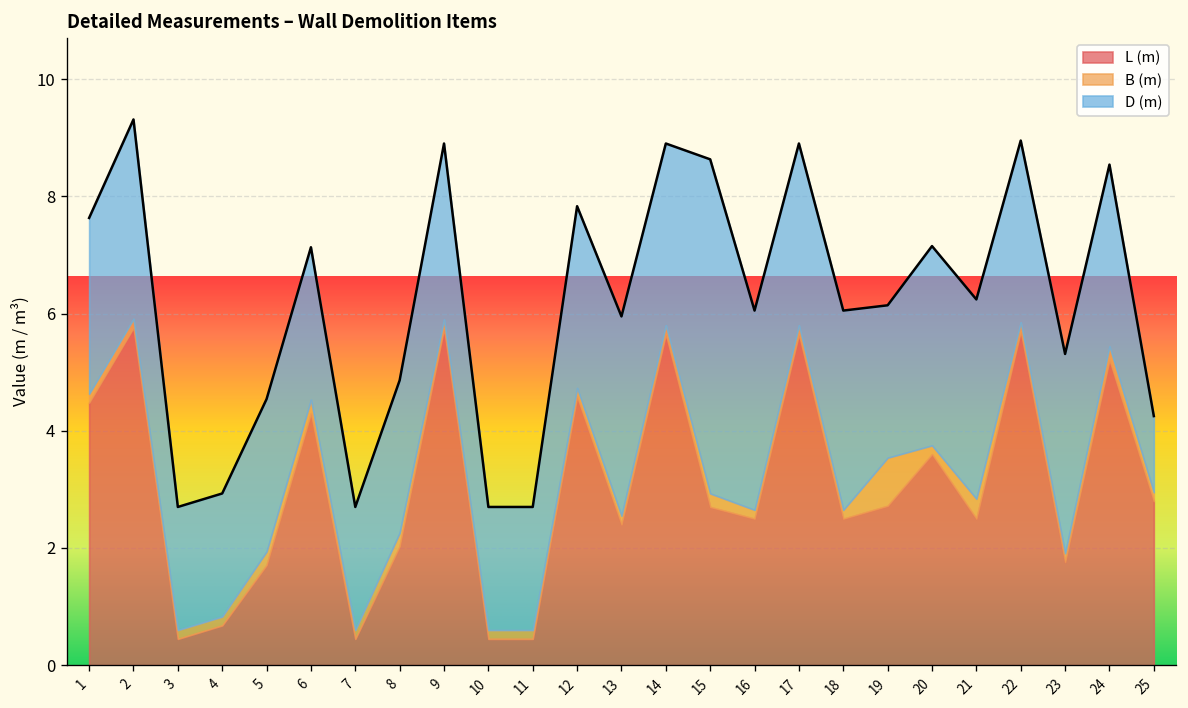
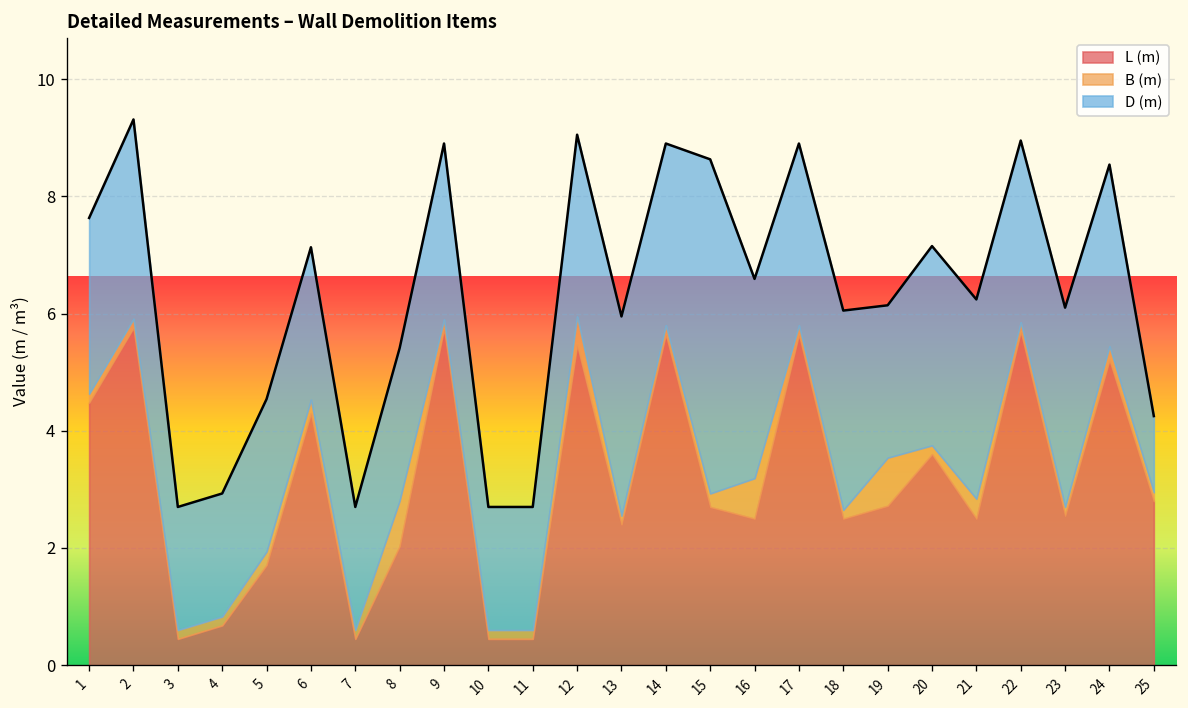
  {
    "L (m)": {
      "1": 4.5,
      "2": 5.8,
      "3": 0.5,
      "4": 0.7,
      "5": 1.7,
      "6": 4.3,
      "7": 0.5,
      "8": 2.0,
      "9": 5.8,
      "10": 0.5,
      "11": 0.5,
-     "12": 4.6,
+     "12": 5.5,
      "13": 2.4,
      "14": 5.7,
      "15": 2.7,
      "16": 2.5,
      "17": 5.7,
      "18": 2.5,
      "19": 2.7,
      "20": 3.6,
      "21": 2.5,
      "22": 5.7,
-     "23": 1.8,
+     "23": 2.6,
      "24": 5.2,
      "25": 2.8
    },
    "B (m)": {
      "1": 0.2,
      "2": 0.2,
      "3": 0.1,
      "4": 0.2,
      "5": 0.2,
      "6": 0.2,
      "7": 0.1,
-     "8": 0.2,
+     "8": 0.8,
      "9": 0.2,
      "10": 0.1,
      "11": 0.1,
-     "12": 0.2,
+     "12": 0.5,
      "13": 0.1,
      "14": 0.2,
      "15": 0.2,
-     "16": 0.1,
+     "16": 0.7,
      "17": 0.2,
      "18": 0.1,
      "19": 0.8,
      "20": 0.1,
      "21": 0.3,
      "22": 0.2,
      "23": 0.1,
      "24": 0.2,
      "25": 0.1
    },
    "D (m)": {
      "1": 3.0,
      "2": 3.4,
      "3": 2.1,
      "4": 2.1,
      "5": 2.6,
      "6": 2.6,
      "7": 2.1,
      "8": 2.6,
      "9": 3.0,
      "10": 2.1,
      "11": 2.1,
      "12": 3.1,
      "13": 3.4,
      "14": 3.1,
      "15": 5.7,
      "16": 3.4,
      "17": 3.1,
      "18": 3.4,
      "19": 2.6,
      "20": 3.4,
      "21": 3.4,
      "22": 3.1,
      "23": 3.4,
      "24": 3.1,
      "25": 1.3
    }
  }
